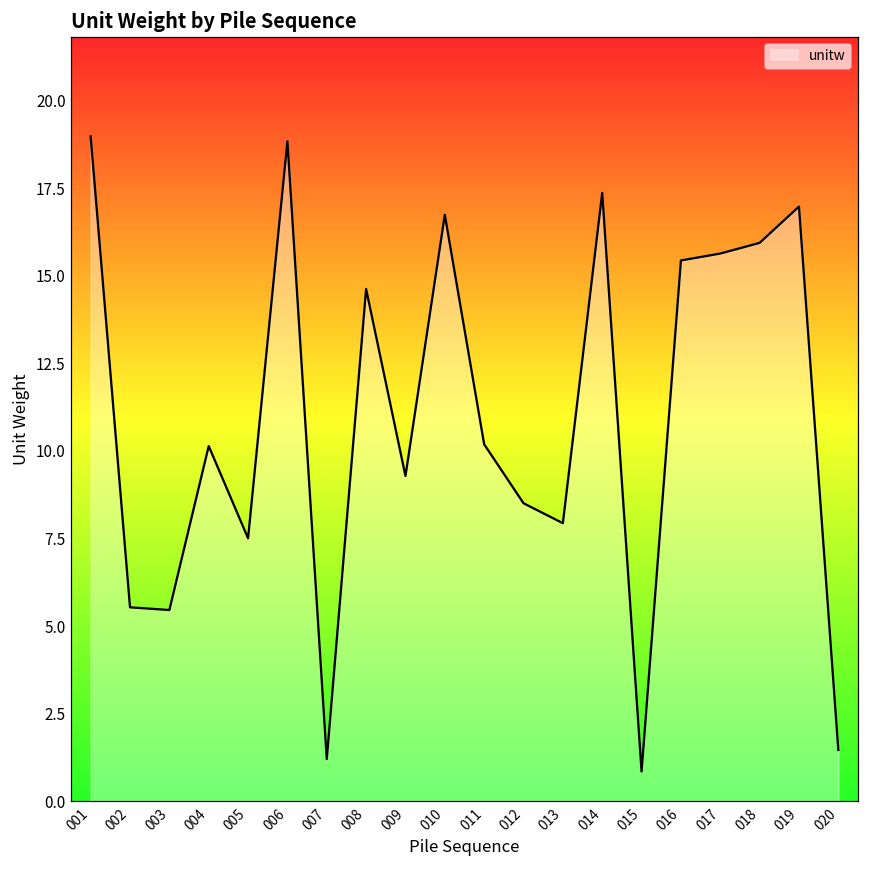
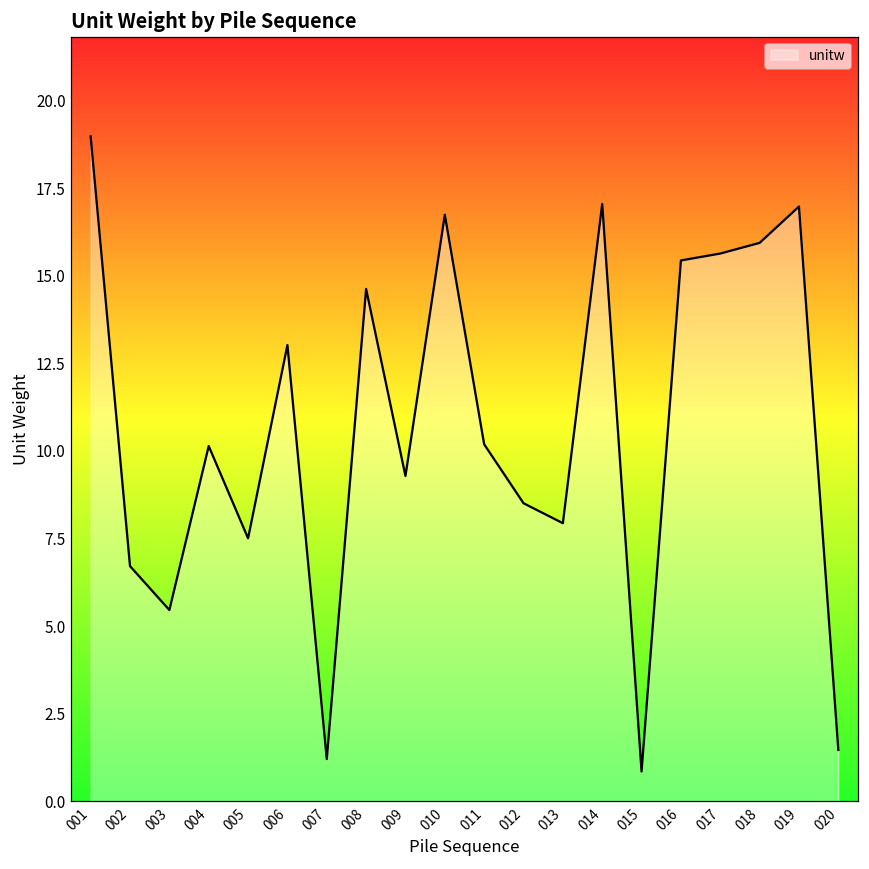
  {
    "001": 19.0,
-   "002": 5.5,
+   "002": 6.7,
    "003": 5.5,
    "004": 10.1,
    "005": 7.5,
-   "006": 18.8,
+   "006": 13.0,
    "007": 1.2,
    "008": 14.6,
    "009": 9.3,
    "010": 16.7,
    "011": 10.2,
    "012": 8.5,
    "013": 7.9,
-   "014": 17.4,
+   "014": 17.0,
    "015": 0.9,
    "016": 15.4,
    "017": 15.6,
    "018": 15.9,
    "019": 17.0,
    "020": 1.5
  }
